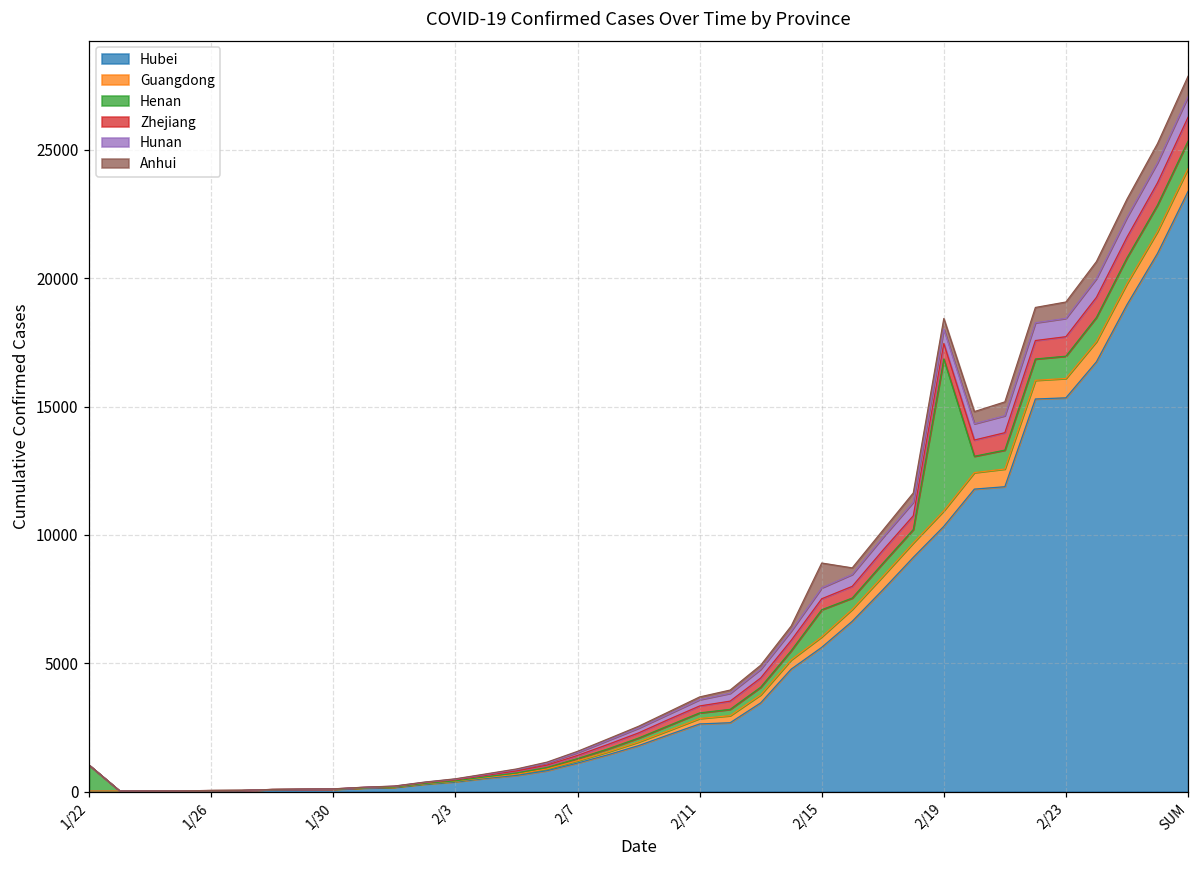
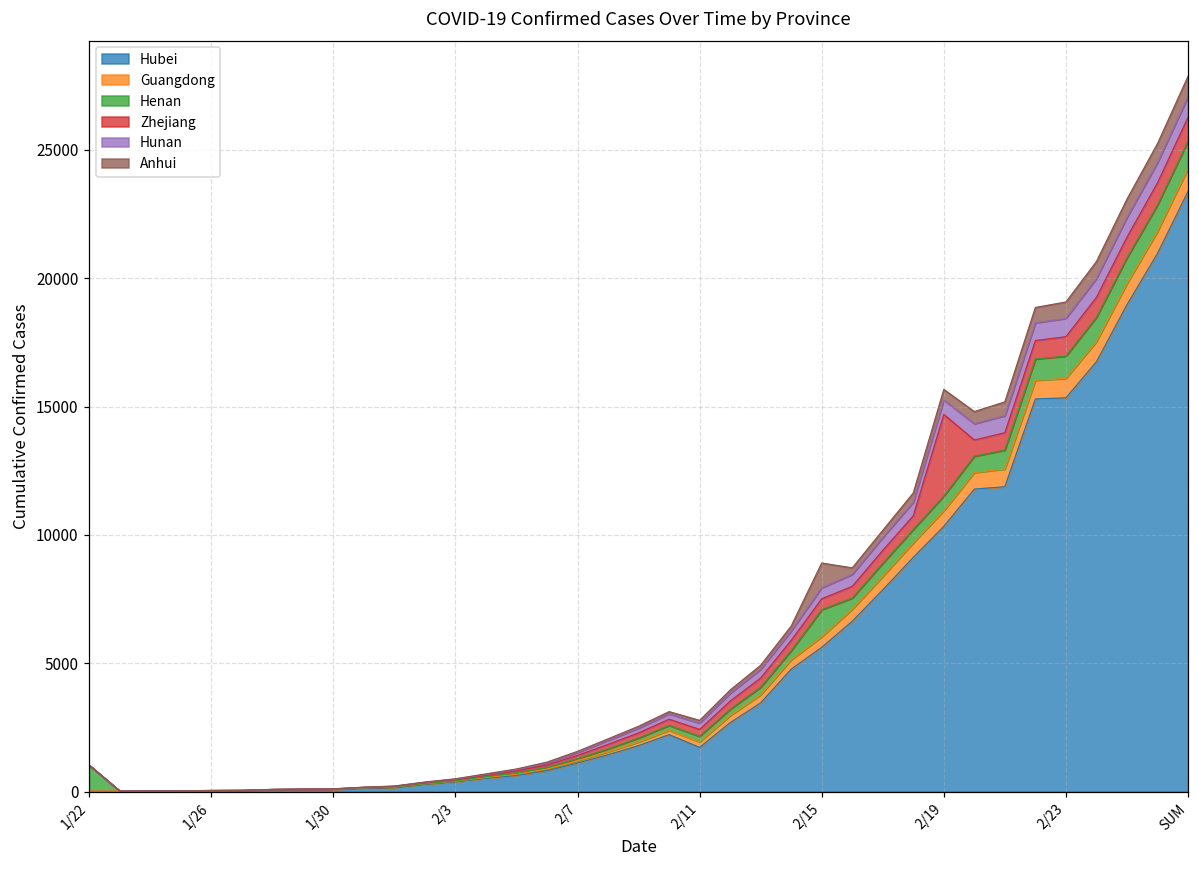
  {
    "Hubei": {
-     "2/11": 2600,
+     "2/11": 1700,
      "2/15": 5600,
      "2/19": 10300,
      "2/23": 15300,
      "SUM": 23400
    },
    "Guangdong": {
      "2/11": 200,
      "2/15": 400,
      "2/19": 600,
      "2/23": 800,
      "SUM": 900
    },
    "Henan": {
      "2/11": 200,
      "2/15": 1100,
-     "2/19": 5900,
+     "2/19": 600,
      "2/23": 900,
      "SUM": 1100
    },
    "Zhejiang": {
      "2/7": 100,
      "2/11": 300,
      "2/15": 400,
-     "2/19": 600,
+     "2/19": 3200,
      "2/23": 800,
      "SUM": 900
    },
    "Hunan": {
      "2/15": 400,
      "2/19": 600,
      "2/23": 700,
      "SUM": 800
    },
    "Anhui": {
      "2/15": 1000,
      "2/19": 400,
      "2/23": 600,
      "SUM": 800
    }
  }
